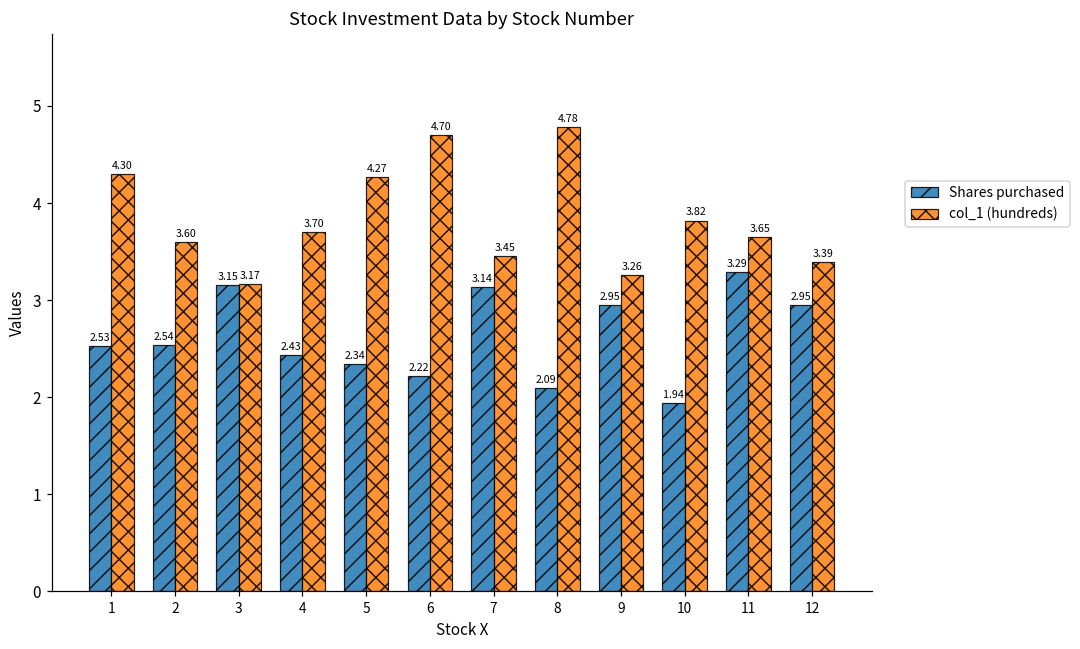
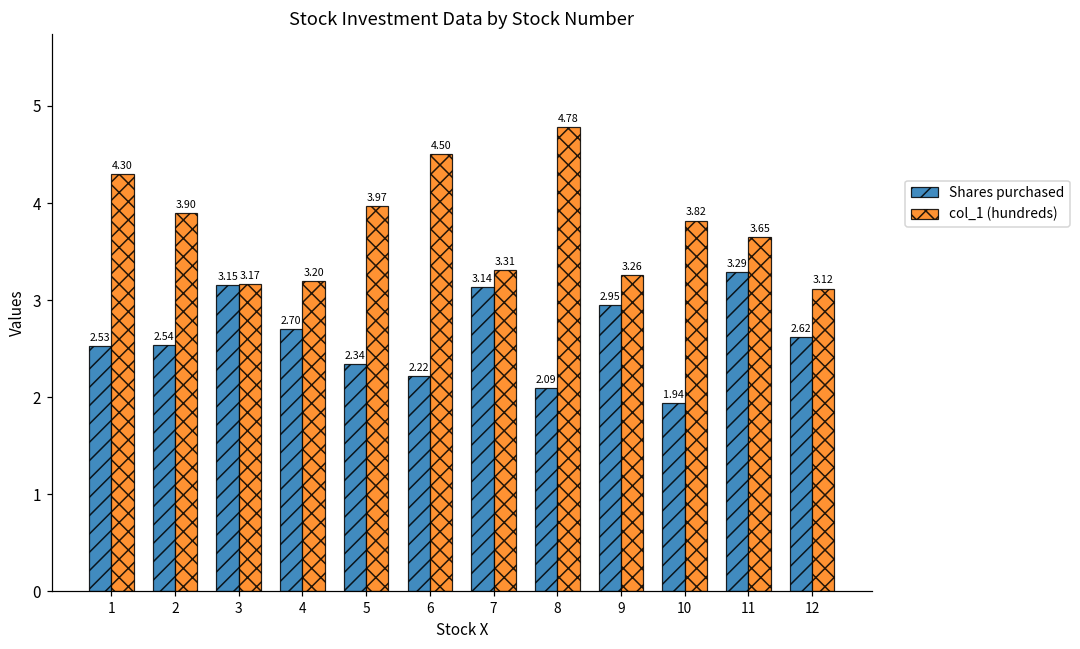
  {
    "Shares purchased": {
      "1": 2.53,
      "2": 2.54,
      "3": 3.15,
-     "4": 2.43,
+     "4": 2.70,
      "5": 2.34,
      "6": 2.22,
      "7": 3.14,
      "8": 2.09,
      "9": 2.95,
      "10": 1.94,
      "11": 3.29,
-     "12": 2.95
+     "12": 2.62
    },
    "col_1 (hundreds)": {
      "1": 4.30,
-     "2": 3.60,
+     "2": 3.90,
      "3": 3.17,
-     "4": 3.70,
-     "5": 4.27,
-     "6": 4.70,
-     "7": 3.45,
+     "4": 3.20,
+     "5": 3.97,
+     "6": 4.50,
+     "7": 3.31,
      "8": 4.78,
      "9": 3.26,
      "10": 3.82,
      "11": 3.65,
-     "12": 3.39
+     "12": 3.12
    }
  }
